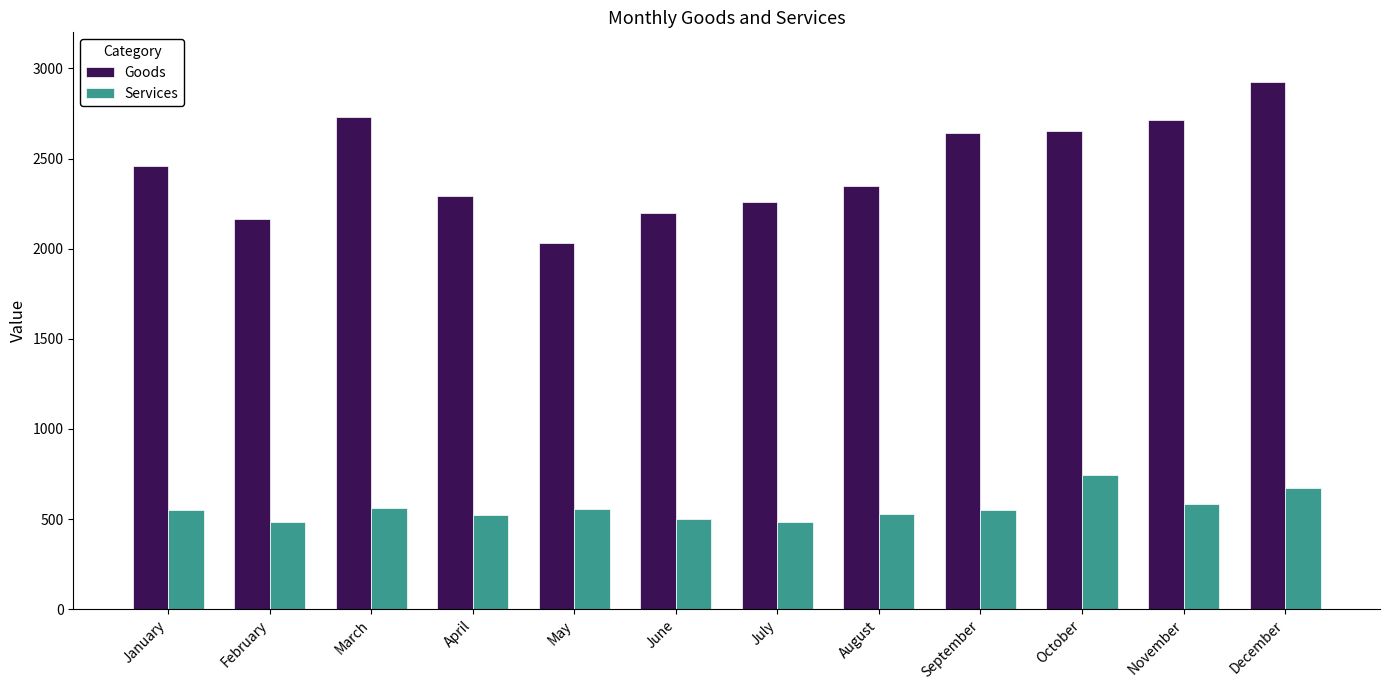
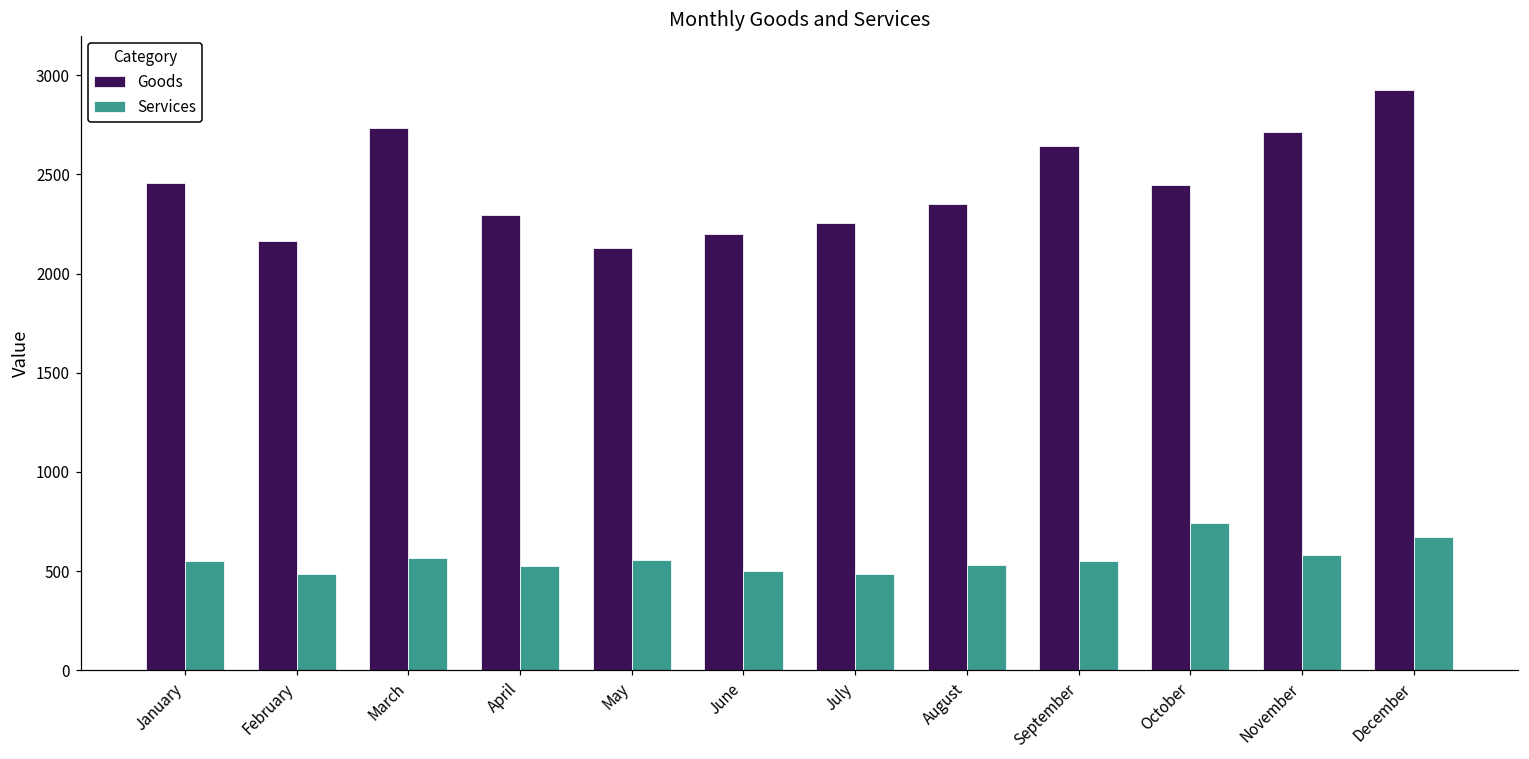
  {
    "Goods": {
      "January": 2460,
      "February": 2170,
      "March": 2730,
      "April": 2300,
-     "May": 2030,
+     "May": 2130,
      "June": 2200,
      "July": 2260,
      "August": 2350,
      "September": 2640,
-     "October": 2660,
+     "October": 2450,
      "November": 2720,
      "December": 2920
    },
    "Services": {
      "January": 550,
      "February": 480,
      "March": 560,
      "April": 530,
      "May": 560,
      "June": 500,
      "July": 480,
      "August": 530,
      "September": 550,
      "October": 740,
      "November": 580,
      "December": 670
    }
  }
